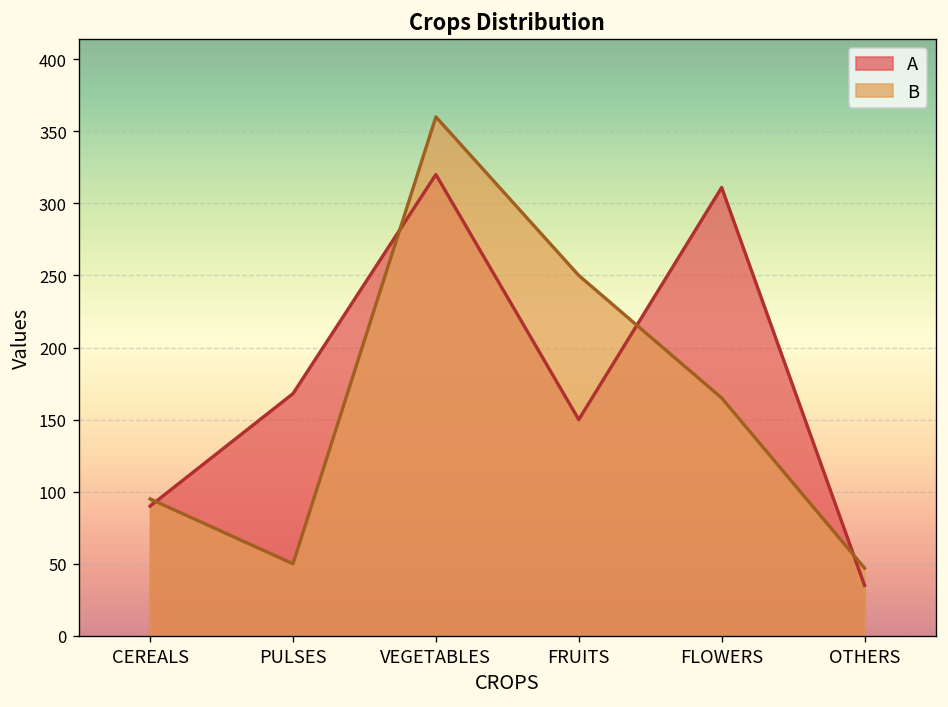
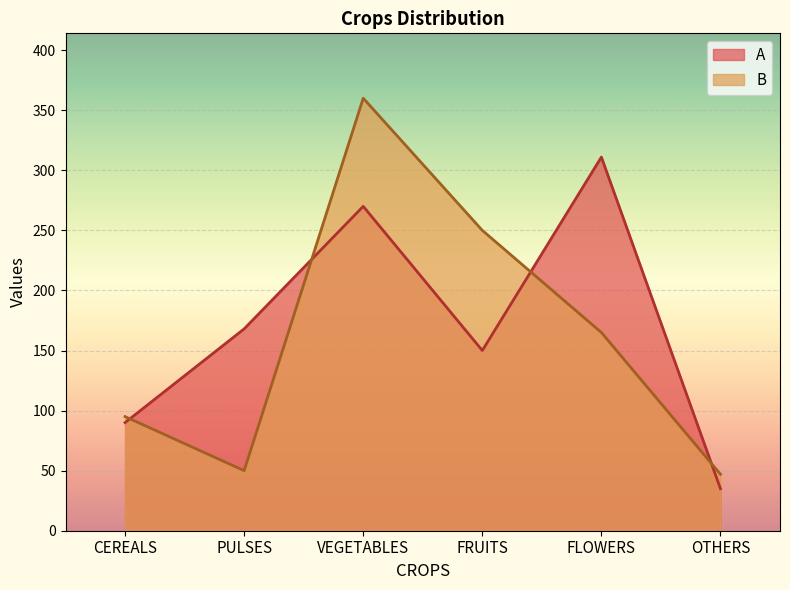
  {
    "A": {
      "CEREALS": 90,
      "PULSES": 168,
-     "VEGETABLES": 320,
+     "VEGETABLES": 270,
      "FRUITS": 150,
      "FLOWERS": 311,
      "OTHERS": 35
    },
    "B": {
      "CEREALS": 95,
      "PULSES": 50,
      "VEGETABLES": 360,
      "FRUITS": 250,
      "FLOWERS": 165,
      "OTHERS": 47
    }
  }
